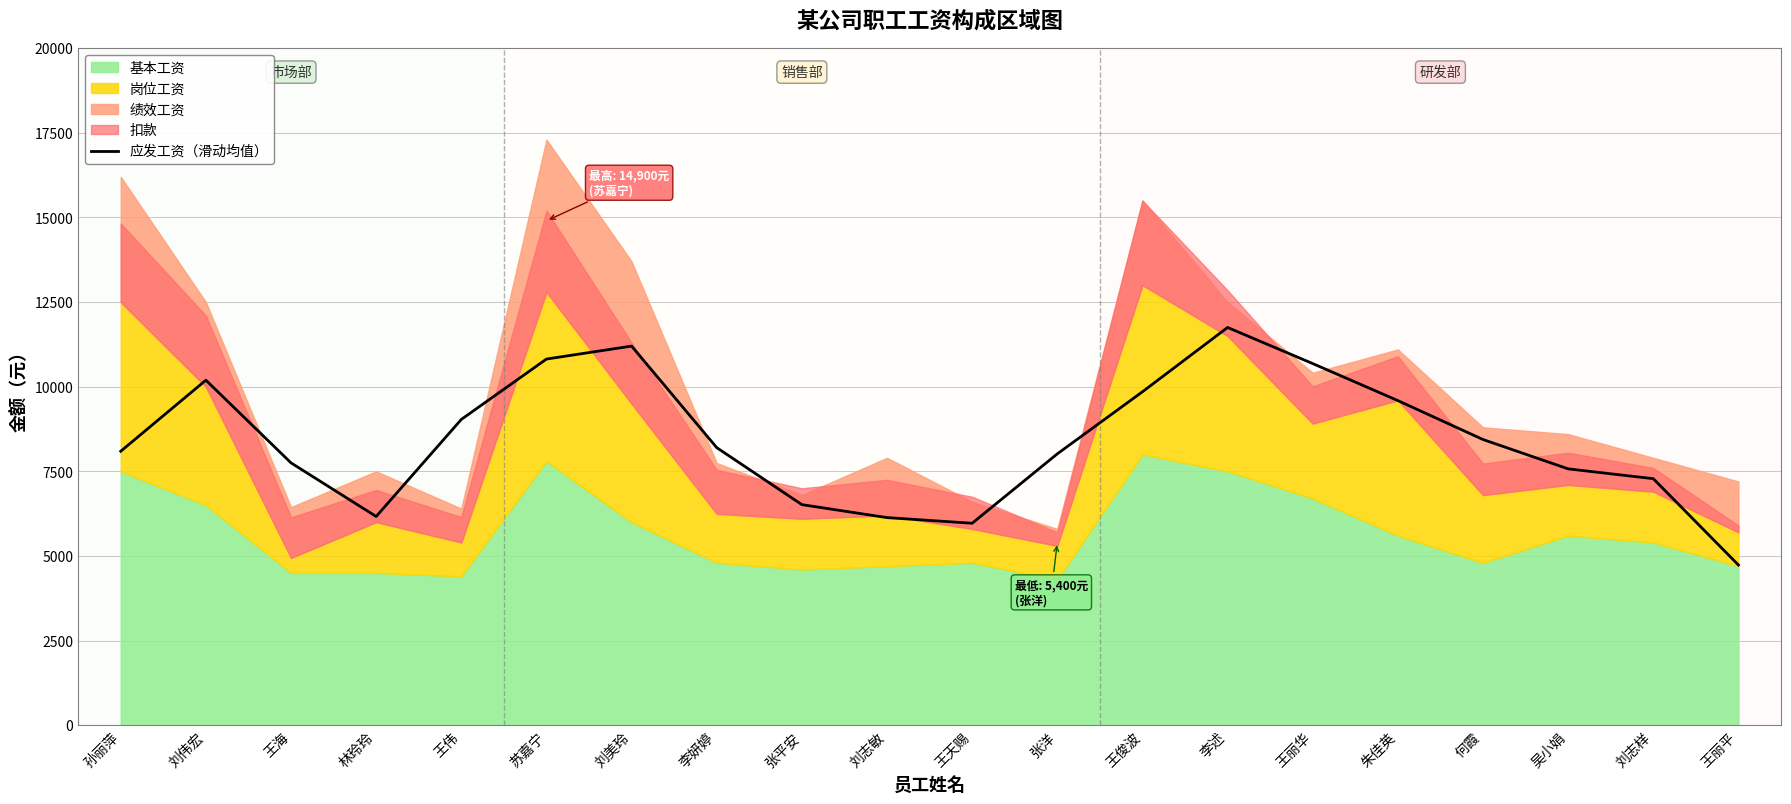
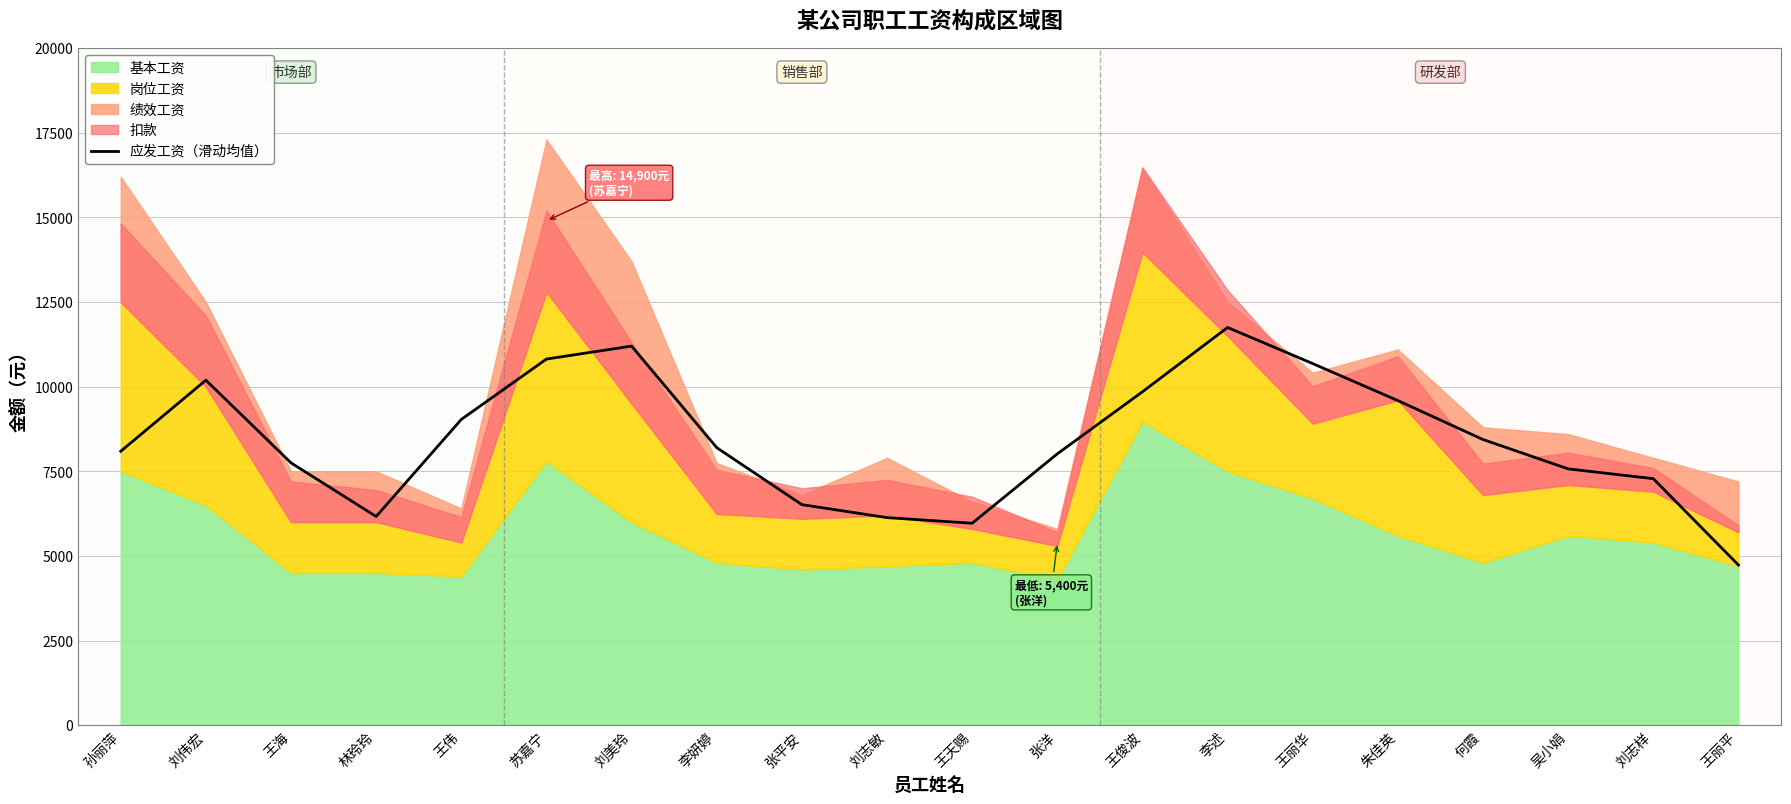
  {
    "应发工资（滑动均值）": {
      "孙丽萍": 8100,
      "刘伟宏": 10200,
      "王海": 7700,
      "林玲玲": 6200,
      "王伟": 9000,
      "苏嘉宁": 10800,
      "刘美玲": 11200,
      "李妍婷": 8200,
      "张平安": 6500,
      "王天赐": 6000,
      "张洋": 8000,
      "王俊波": 9900,
      "李述": 11800,
      "王丽华": 10700,
      "何霞": 8400,
      "吴小娟": 7600,
      "刘志样": 7300
    },
    "基本工资": {
      "孙丽萍": 7500,
      "刘伟宏": 6500,
      "王海": 4500,
      "林玲玲": 4500,
      "王伟": 4400,
      "苏嘉宁": 7800,
      "刘美玲": 6000,
      "李妍婷": 4800,
      "张平安": 4600,
      "刘志敏": 4700,
      "王天赐": 4800,
-     "王俊波": 8000,
+     "王俊波": 9000,
      "李述": 7500,
      "王丽华": 6700,
      "朱佳英": 5600,
      "何霞": 4800,
      "吴小娟": 5600,
      "刘志样": 5400
    },
    "岗位工资": {
      "孙丽萍": 5000,
      "刘伟宏": 3500,
-     "王海": 400,
+     "王海": 1500,
      "林玲玲": 1500,
      "王伟": 1000,
      "苏嘉宁": 5000,
      "刘美玲": 3500,
      "李妍婷": 1400,
      "张平安": 1500,
      "王天赐": 1000,
      "张洋": 1000,
      "王俊波": 5000,
      "李述": 4000,
      "王丽华": 2200,
      "何霞": 2000,
      "吴小娟": 1500,
      "刘志样": 1500,
      "王丽平": 1000
    }
  }
